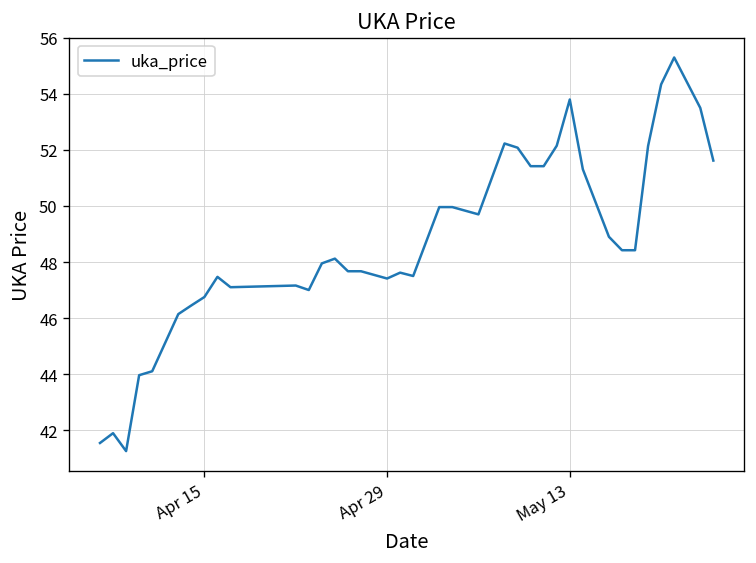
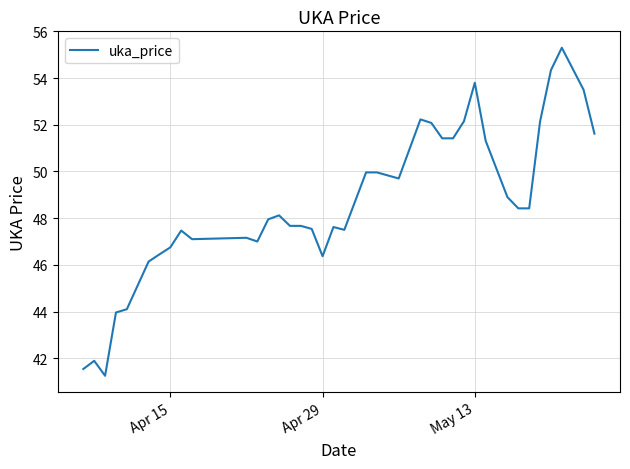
  {
    "Apr 15": 46.8,
-   "Apr 29": 47.4,
+   "Apr 29": 46.4,
    "May 13": 53.8
  }
